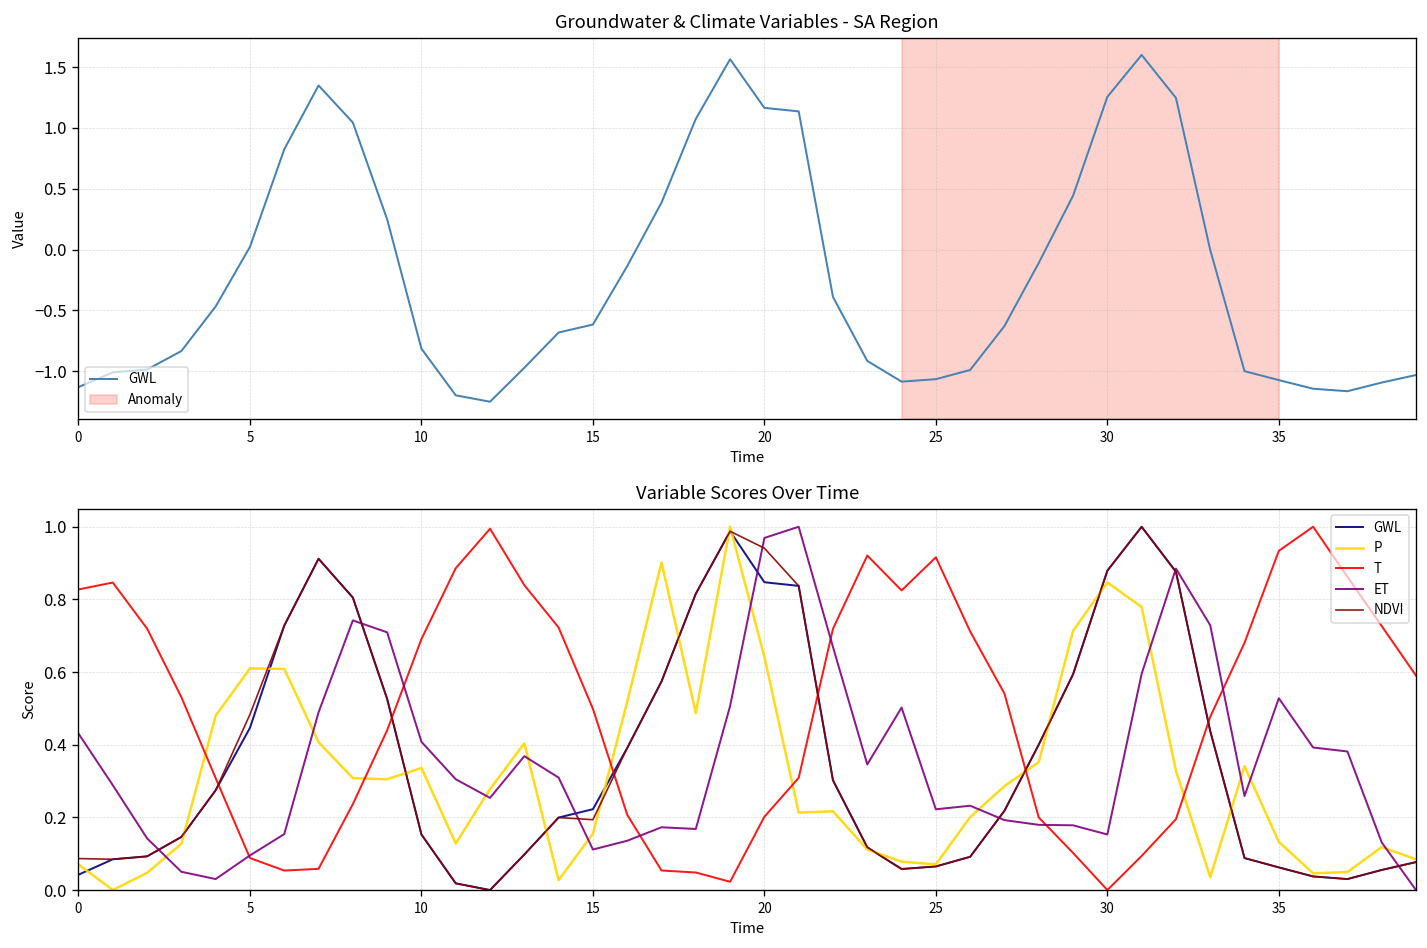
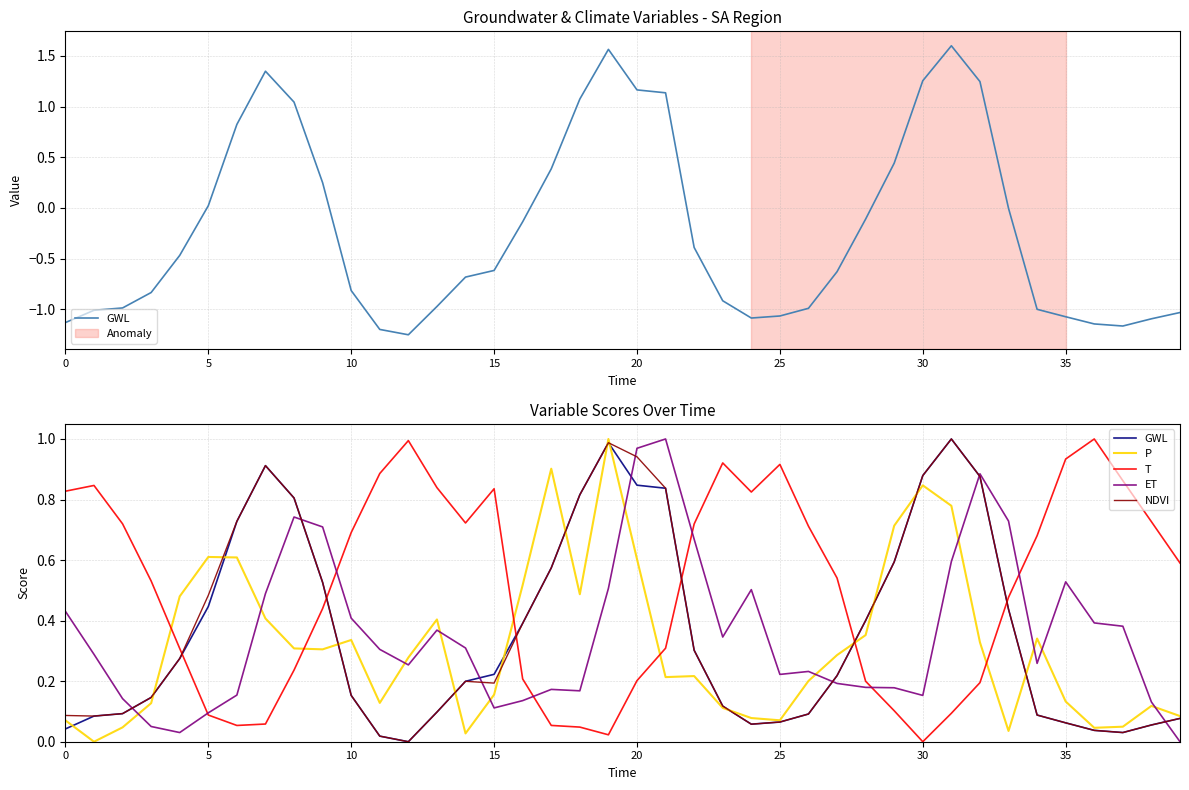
  {
    "Groundwater & Climate Variables - SA Region": {
      "0": -1.13,
      "5": 0.02,
      "10": -0.81,
      "15": -0.62,
      "20": 1.17,
      "25": -1.07,
      "30": 1.26,
      "35": -1.07
    },
    "Variable Scores Over Time": {
      "GWL": {
        "0": 0.04,
        "5": 0.45,
        "15": 0.22,
        "20": 0.85
      },
      "P": {
        "0": 0.07,
        "5": 0.61,
        "10": 0.34,
        "15": 0.16,
-       "20": 0.64,
+       "20": 0.60,
        "30": 0.85,
        "35": 0.13
      },
      "T": {
        "0": 0.83,
        "10": 0.69,
-       "15": 0.50,
+       "15": 0.84,
        "20": 0.20,
        "25": 0.92,
        "30": 0.00,
        "35": 0.93
      },
      "ET": {
        "0": 0.43,
        "10": 0.41,
        "15": 0.11,
        "20": 0.97,
        "25": 0.22,
        "30": 0.15,
        "35": 0.53
      },
      "NDVI": {
        "0": 0.09,
        "5": 0.48,
        "15": 0.19,
        "20": 0.94
      }
    }
  }
